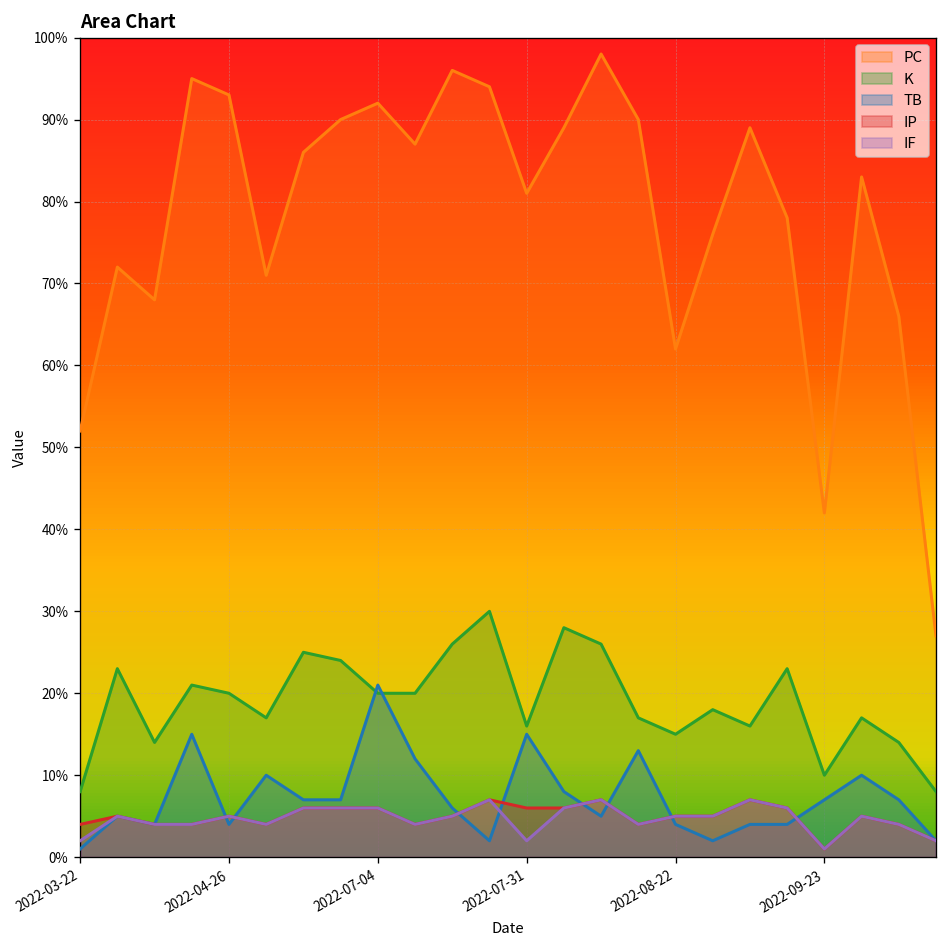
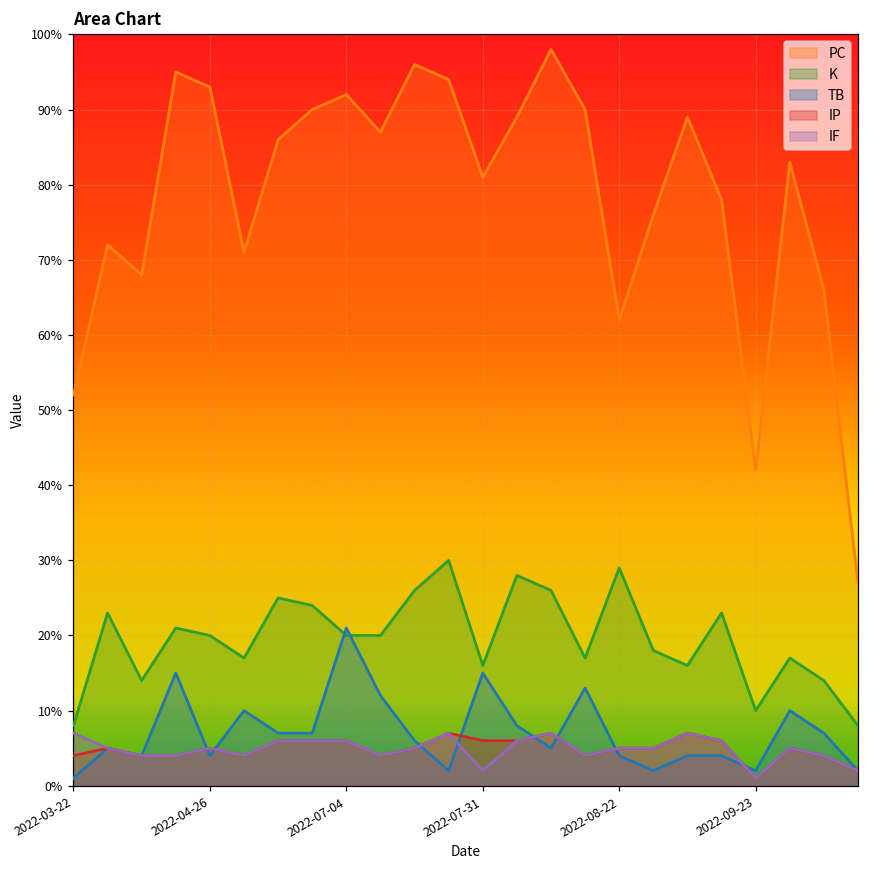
  {
    "K": {
      "2022-03-22": "8%",
      "2022-04-26": "20%",
      "2022-07-04": "20%",
      "2022-07-31": "16%",
-     "2022-08-22": "15%",
+     "2022-08-22": "29%",
      "2022-09-23": "10%"
    },
    "TB": {
      "2022-03-22": "1%",
      "2022-04-26": "4%",
      "2022-07-04": "21%",
      "2022-07-31": "15%",
      "2022-08-22": "4%",
-     "2022-09-23": "7%"
+     "2022-09-23": "2%"
    },
    "IF": {
-     "2022-03-22": "2%",
+     "2022-03-22": "7%",
      "2022-07-31": "2%"
    }
  }
